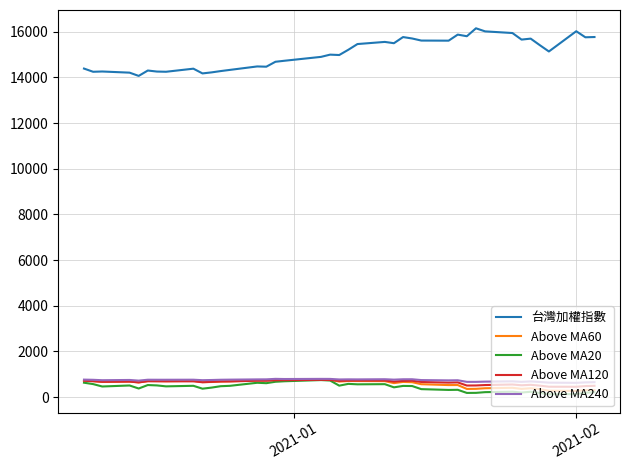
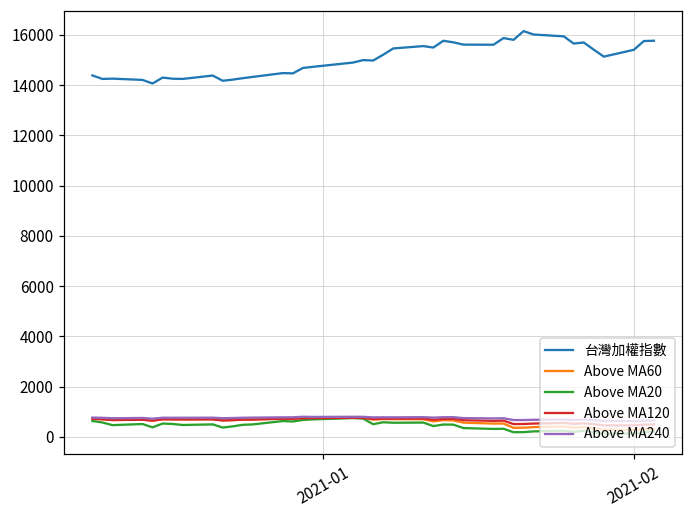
  {
    "台灣加權指數": {
-     "2021-02": 16000
+     "2021-02": 15400
    }
  }
